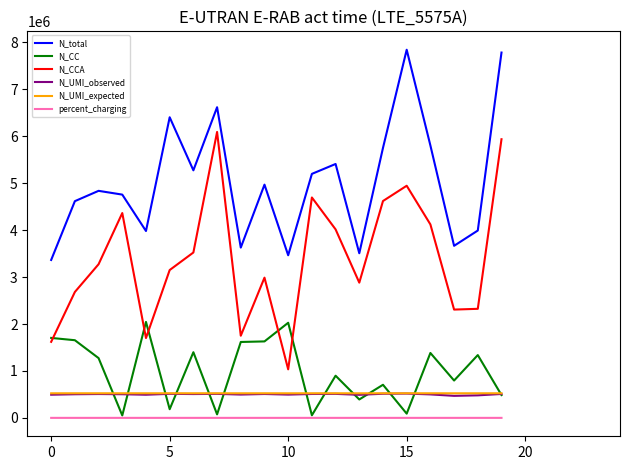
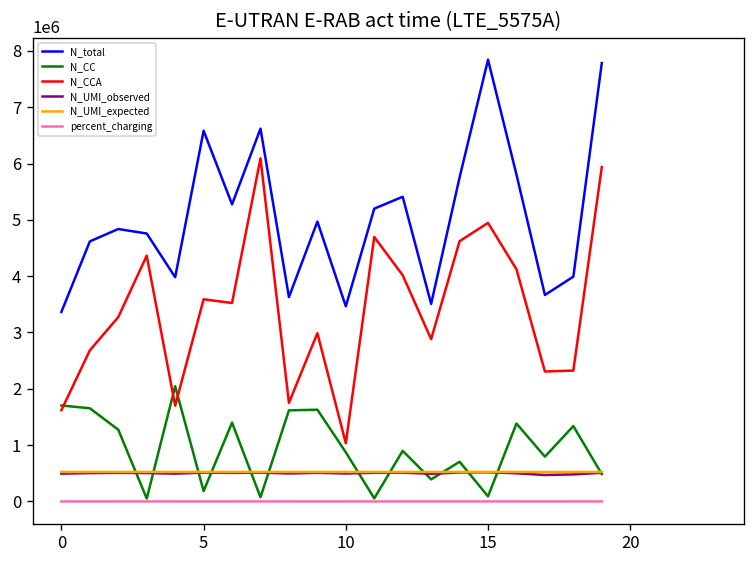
  {
    "N_total": {
      "0": 3400000,
-     "5": 6400000,
+     "5": 6600000,
      "10": 3500000,
      "15": 7800000
    },
    "N_CC": {
      "0": 1700000,
      "5": 200000,
-     "10": 2000000,
+     "10": 900000,
      "15": 100000
    },
    "N_CCA": {
      "0": 1600000,
-     "5": 3100000,
+     "5": 3600000,
      "10": 1000000,
      "15": 4900000
    },
    "percent_charging": {
      "0": 0,
      "5": 0,
      "10": 0,
      "15": 0
    }
  }
